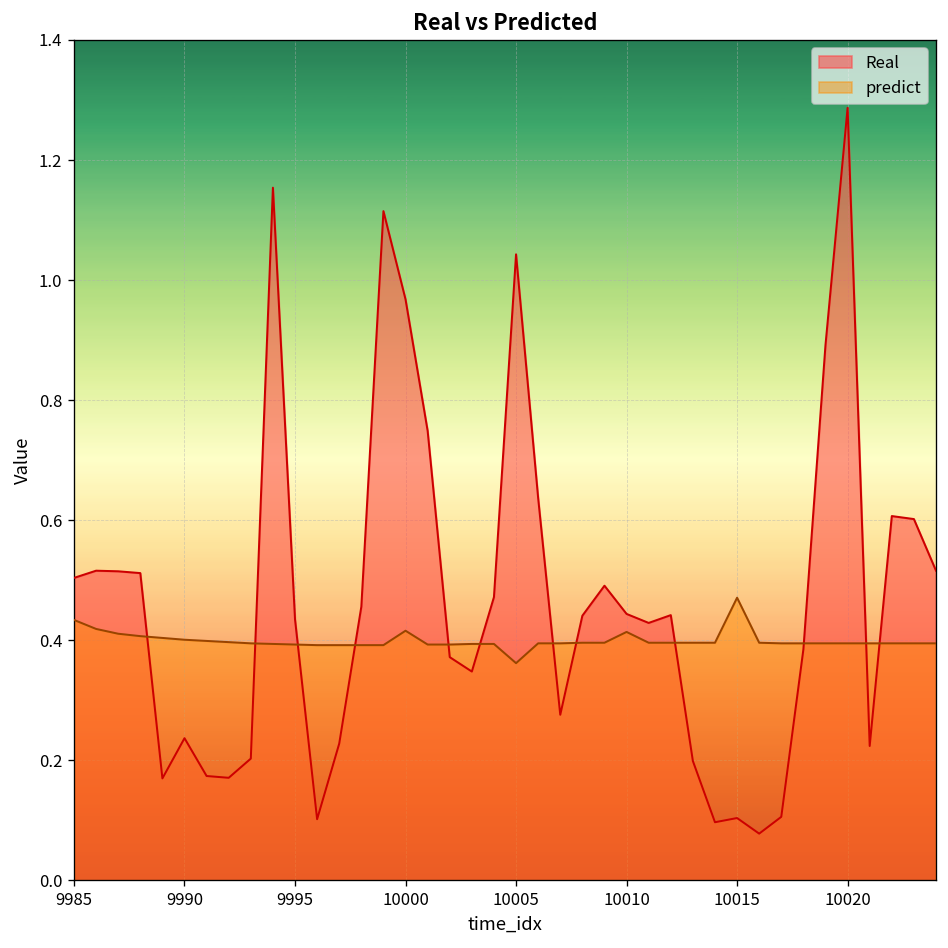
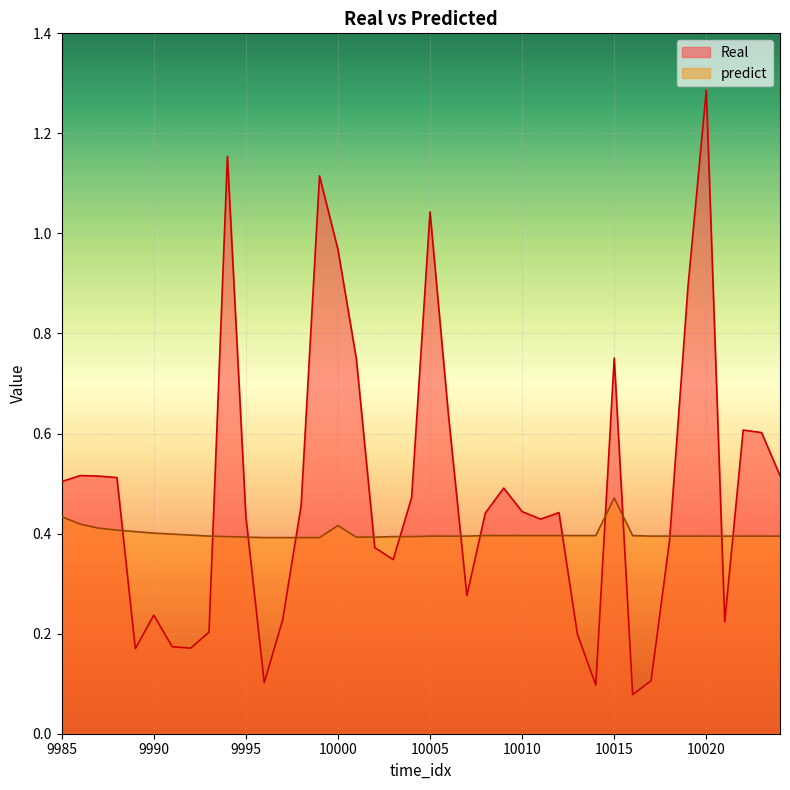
  {
    "Real": {
      "9985": 0.50,
      "9990": 0.24,
      "9995": 0.44,
      "10000": 0.97,
      "10005": 1.04,
      "10010": 0.44,
-     "10015": 0.10,
+     "10015": 0.75,
      "10020": 1.29
    },
    "predict": {
      "9985": 0.43,
      "9990": 0.40,
      "9995": 0.39,
      "10000": 0.42,
-     "10005": 0.36,
-     "10010": 0.41,
+     "10005": 0.40,
+     "10010": 0.40,
      "10015": 0.47,
      "10020": 0.40
    }
  }
